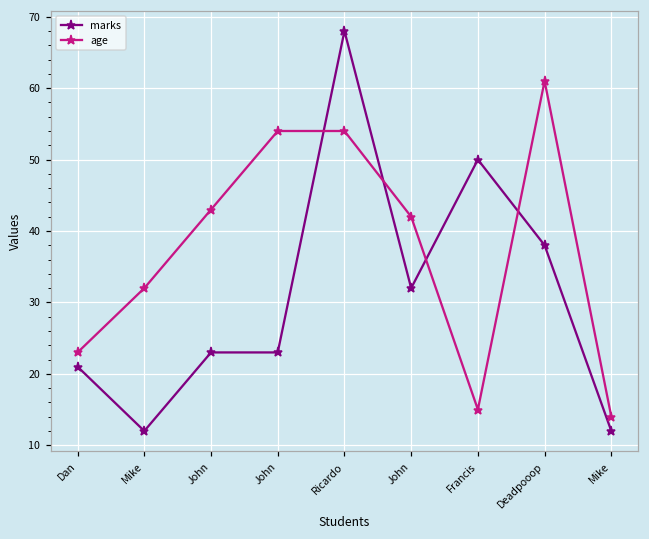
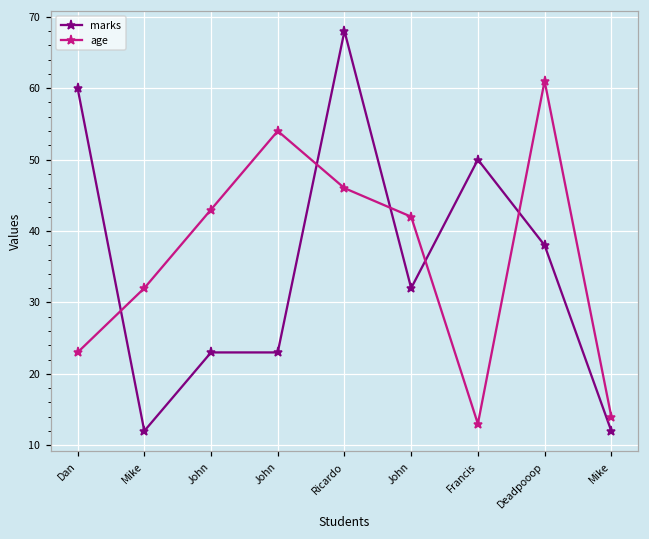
  {
    "marks": {
-     "Dan": 21,
+     "Dan": 60,
      "Ricardo": 68,
      "Francis": 50,
      "Deadpooop": 38
    },
    "age": {
      "Dan": 23,
-     "Ricardo": 54,
-     "Francis": 15,
+     "Ricardo": 46,
+     "Francis": 13,
      "Deadpooop": 61
    }
  }
